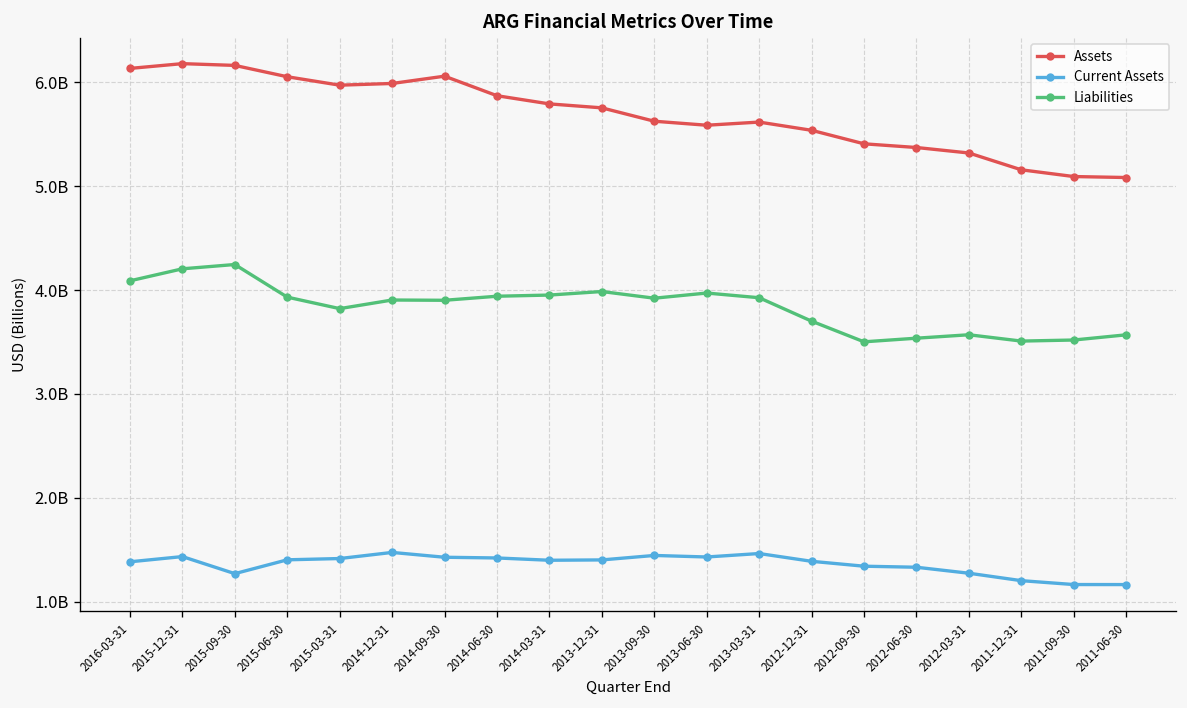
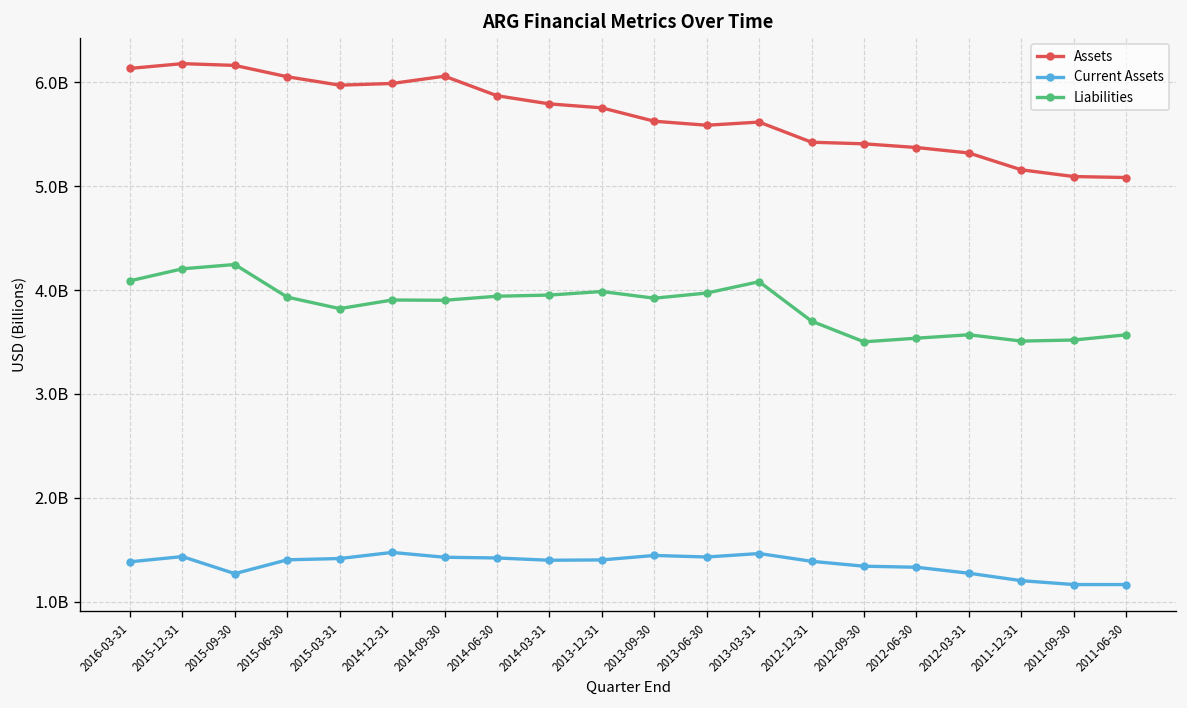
  {
    "Assets": {
      "2016-03-31": 6100000000,
      "2015-12-31": 6200000000,
      "2015-09-30": 6200000000,
      "2015-06-30": 6100000000,
      "2015-03-31": 6000000000,
      "2014-12-31": 6000000000,
      "2014-09-30": 6100000000,
      "2014-06-30": 5900000000,
      "2014-03-31": 5800000000,
      "2013-12-31": 5800000000,
      "2013-09-30": 5600000000,
      "2013-06-30": 5600000000,
      "2013-03-31": 5600000000,
-     "2012-12-31": 5500000000,
+     "2012-12-31": 5400000000,
      "2012-09-30": 5400000000,
      "2012-06-30": 5400000000,
      "2012-03-31": 5300000000,
      "2011-12-31": 5200000000,
      "2011-09-30": 5100000000,
      "2011-06-30": 5100000000
    },
    "Current Assets": {
      "2016-03-31": 1400000000,
      "2015-12-31": 1400000000,
      "2015-09-30": 1300000000,
      "2015-06-30": 1400000000,
      "2015-03-31": 1400000000,
      "2014-12-31": 1500000000,
      "2014-09-30": 1400000000,
      "2014-06-30": 1400000000,
      "2014-03-31": 1400000000,
      "2013-12-31": 1400000000,
      "2013-09-30": 1400000000,
      "2013-06-30": 1400000000,
      "2013-03-31": 1500000000,
      "2012-12-31": 1400000000,
      "2012-09-30": 1300000000,
      "2012-06-30": 1300000000,
      "2012-03-31": 1300000000,
      "2011-12-31": 1200000000,
      "2011-09-30": 1200000000,
      "2011-06-30": 1200000000
    },
    "Liabilities": {
      "2016-03-31": 4100000000,
      "2015-12-31": 4200000000,
      "2015-09-30": 4200000000,
      "2015-06-30": 3900000000,
      "2015-03-31": 3800000000,
      "2014-12-31": 3900000000,
      "2014-09-30": 3900000000,
      "2014-06-30": 3900000000,
      "2014-03-31": 4000000000,
      "2013-12-31": 4000000000,
      "2013-09-30": 3900000000,
      "2013-06-30": 4000000000,
-     "2013-03-31": 3900000000,
+     "2013-03-31": 4100000000,
      "2012-12-31": 3700000000,
      "2012-09-30": 3500000000,
      "2012-06-30": 3500000000,
      "2012-03-31": 3600000000,
      "2011-12-31": 3500000000,
      "2011-09-30": 3500000000,
      "2011-06-30": 3600000000
    }
  }
